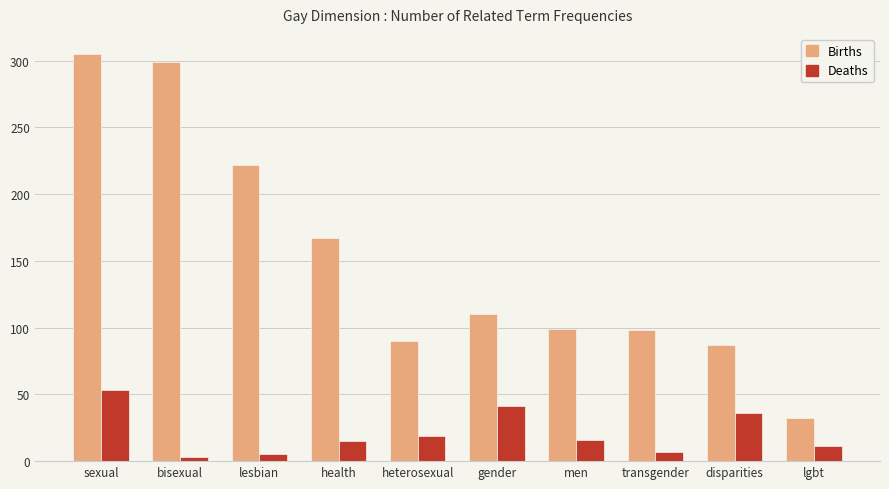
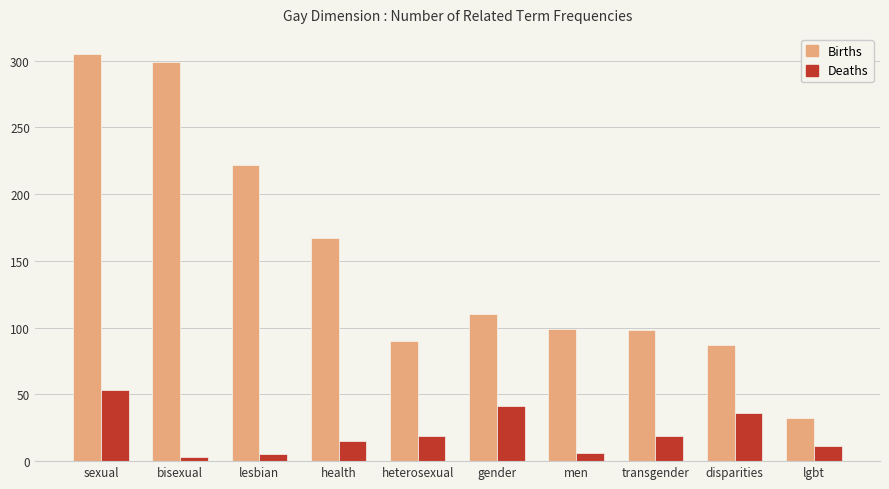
  {
    "Births": {
      "sexual": 305,
      "bisexual": 299,
      "lesbian": 222,
      "health": 167,
      "heterosexual": 90,
      "gender": 110,
      "men": 99,
      "transgender": 98,
      "disparities": 87,
      "lgbt": 32
    },
    "Deaths": {
      "sexual": 53,
      "bisexual": 3,
      "lesbian": 5,
      "health": 15,
      "heterosexual": 19,
      "gender": 41,
-     "men": 16,
-     "transgender": 7,
+     "men": 6,
+     "transgender": 19,
      "disparities": 36,
      "lgbt": 11
    }
  }
